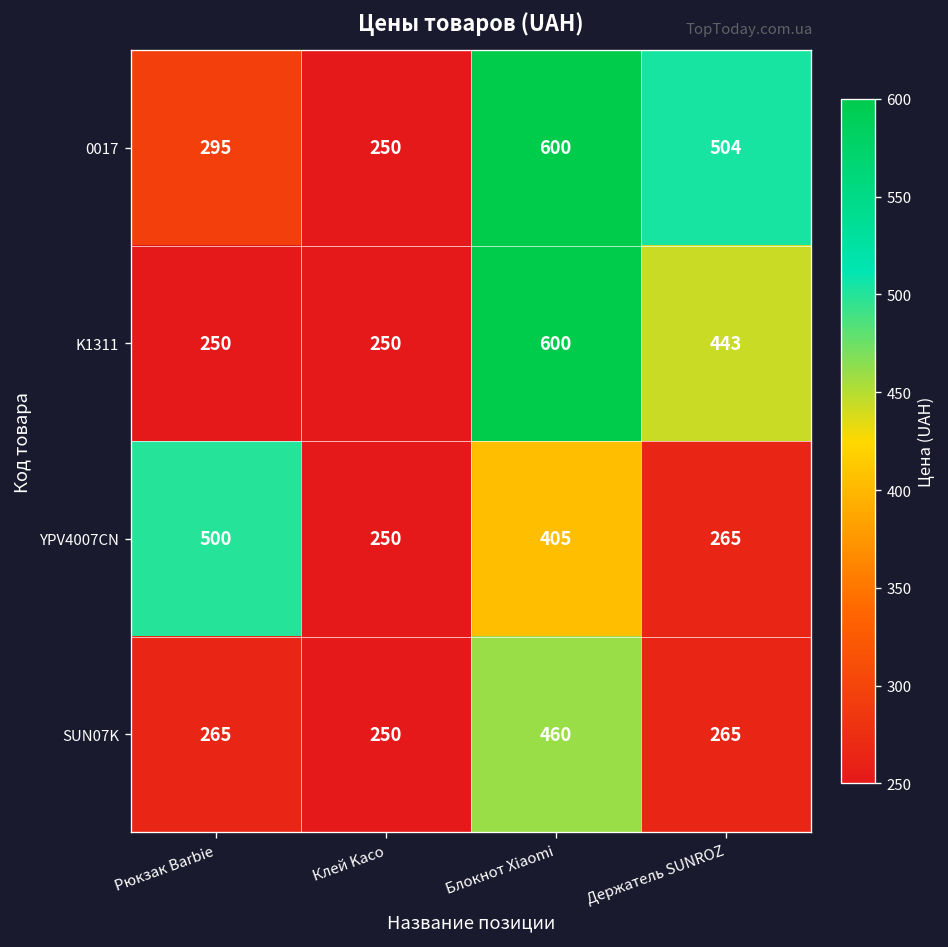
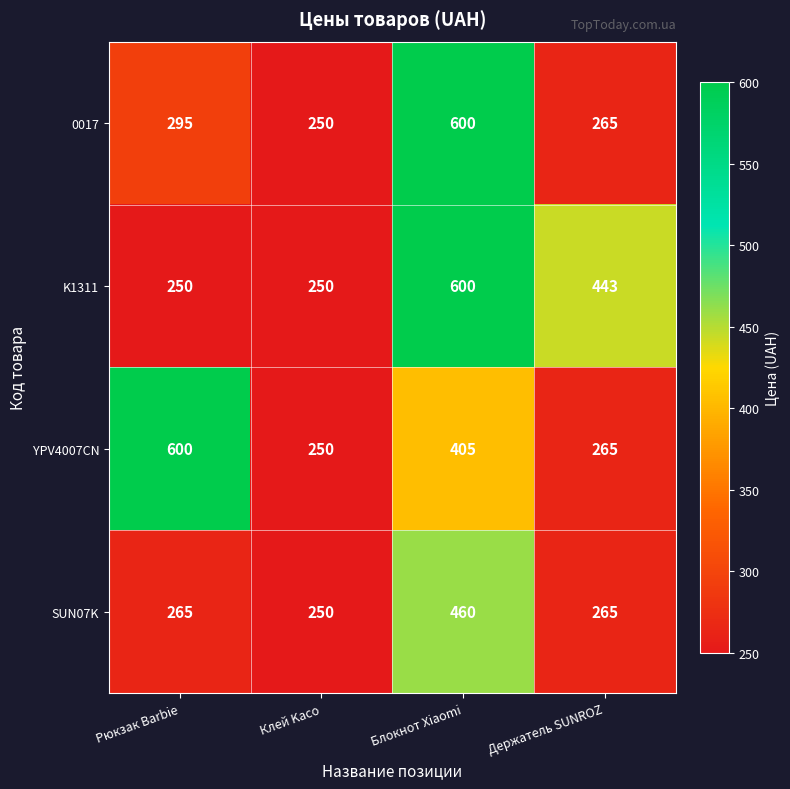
  {
    "0017": {
      "Рюкзак Barbie": 295,
      "Клей Kaco": 250,
      "Блокнот Xiaomi": 600,
-     "Держатель SUNROZ": 504
+     "Держатель SUNROZ": 265
    },
    "K1311": {
      "Рюкзак Barbie": 250,
      "Клей Kaco": 250,
      "Блокнот Xiaomi": 600,
      "Держатель SUNROZ": 443
    },
    "YPV4007CN": {
-     "Рюкзак Barbie": 500,
+     "Рюкзак Barbie": 600,
      "Клей Kaco": 250,
      "Блокнот Xiaomi": 405,
      "Держатель SUNROZ": 265
    },
    "SUN07K": {
      "Рюкзак Barbie": 265,
      "Клей Kaco": 250,
      "Блокнот Xiaomi": 460,
      "Держатель SUNROZ": 265
    }
  }
